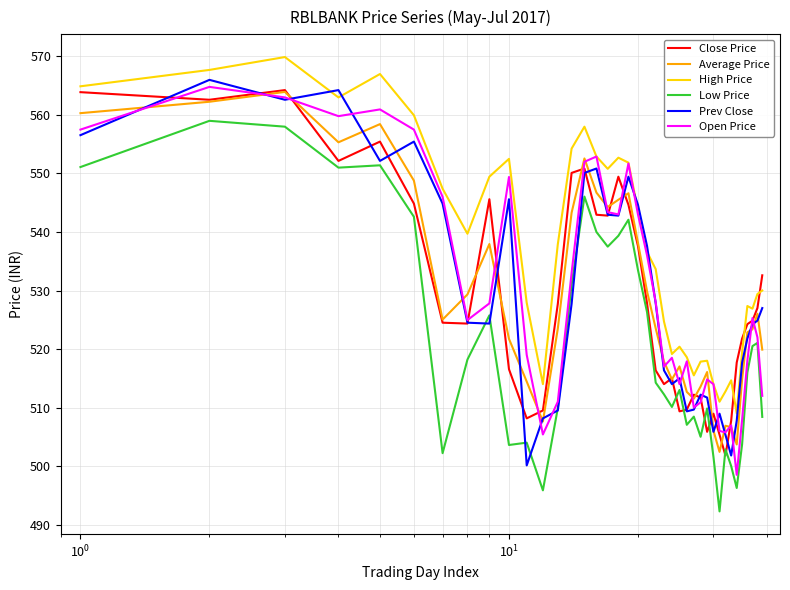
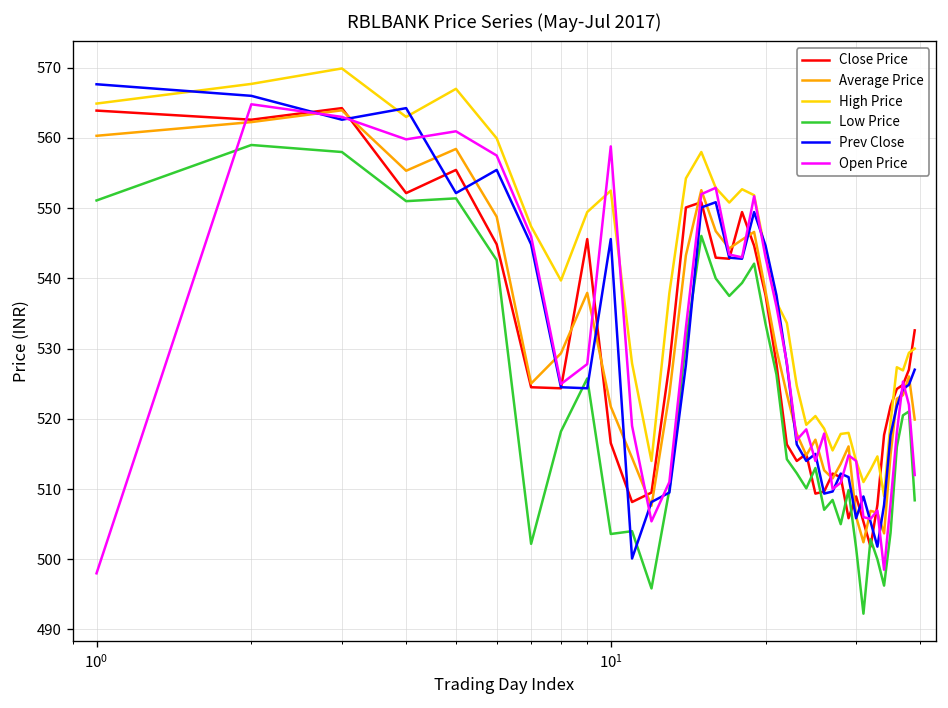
  {
    "Close Price": {
      "10^0": 564,
      "10^1": 517
    },
    "Low Price": {
      "10^0": 551,
      "10^1": 504
    },
    "Prev Close": {
-     "10^0": 557,
+     "10^0": 568,
      "10^1": 546
    },
    "Open Price": {
-     "10^0": 558,
-     "10^1": 549
+     "10^0": 498,
+     "10^1": 559
    }
  }
